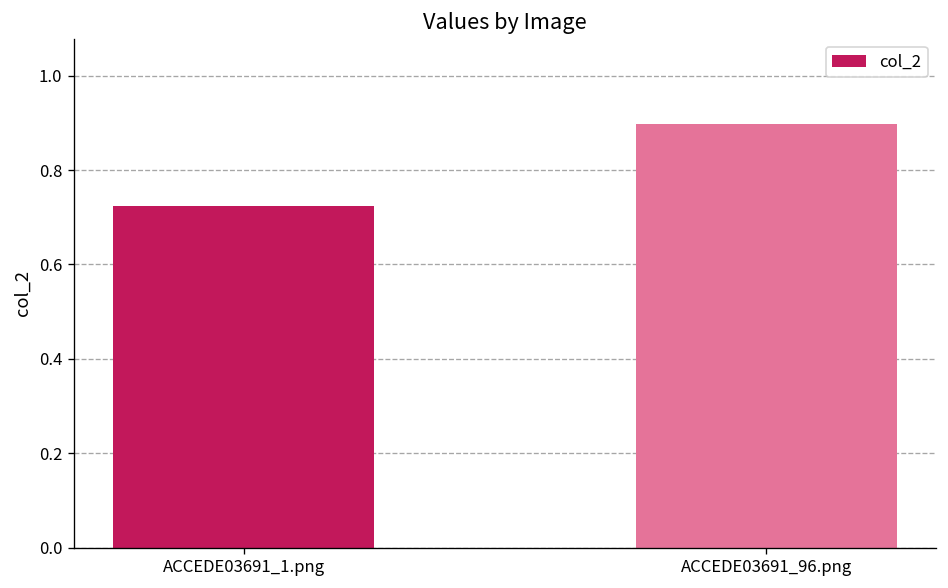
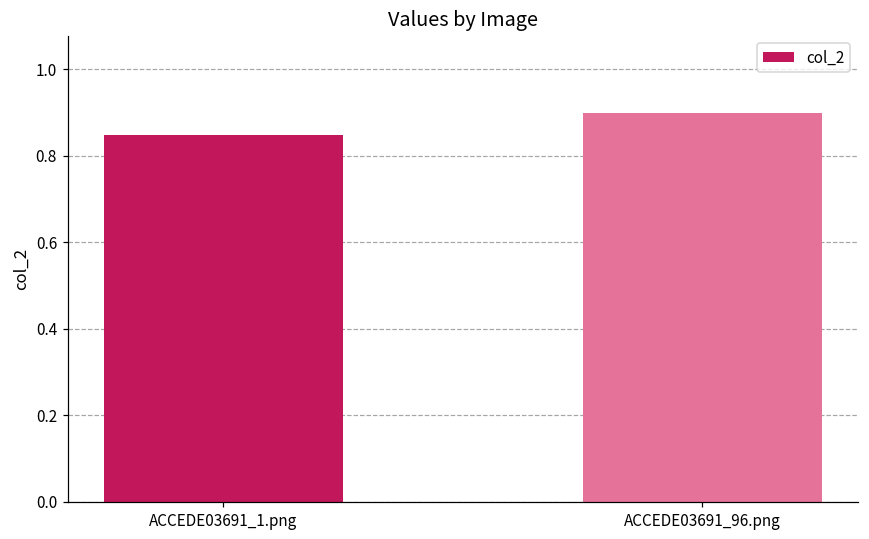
  {
-   "ACCEDE03691_1.png": 0.72,
+   "ACCEDE03691_1.png": 0.85,
    "ACCEDE03691_96.png": 0.90
  }
